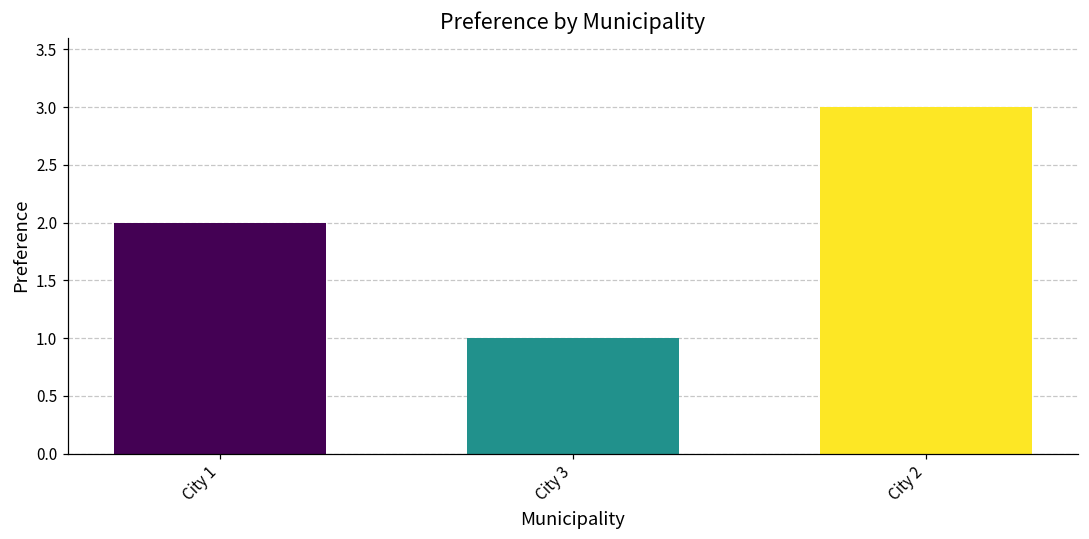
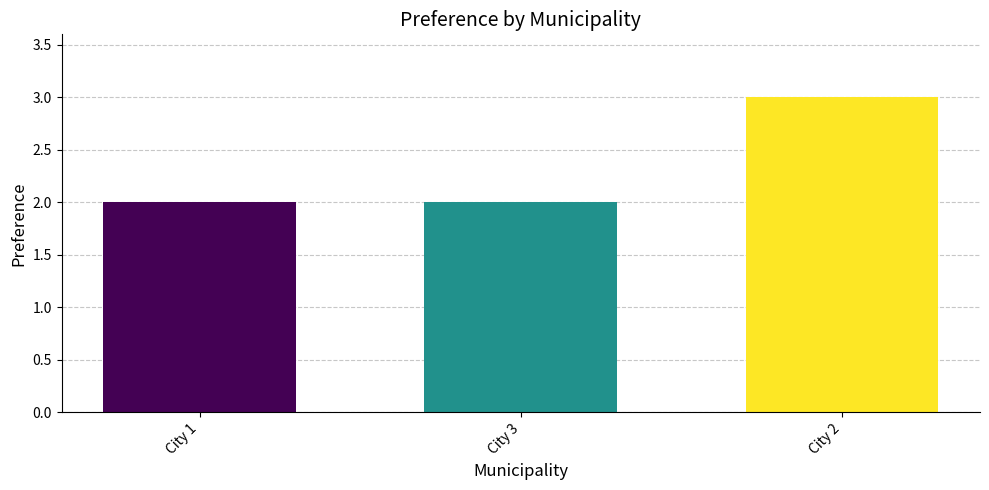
  {
    "City 1": 2,
-   "City 3": 1,
+   "City 3": 2,
    "City 2": 3
  }
